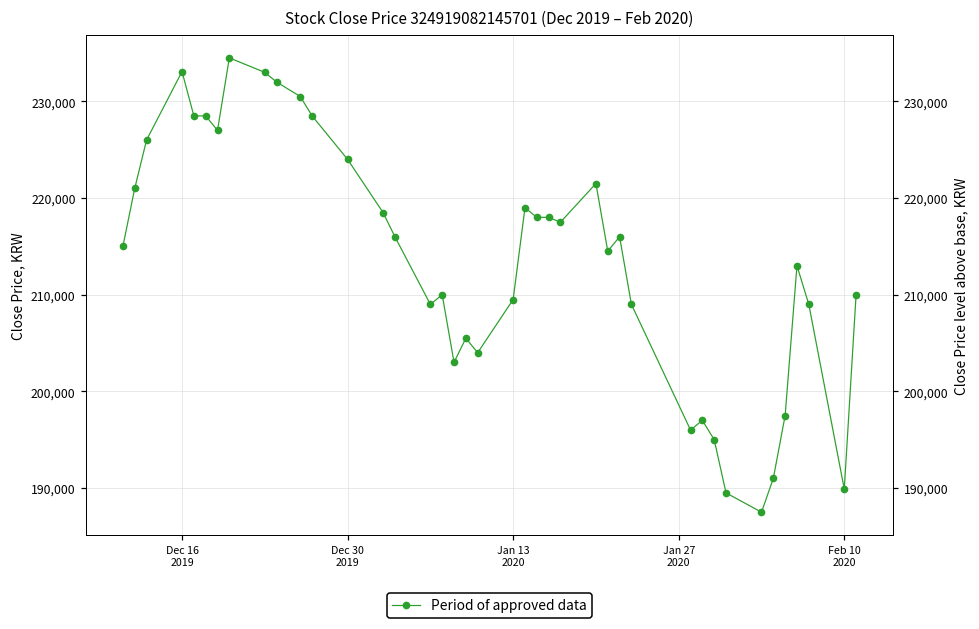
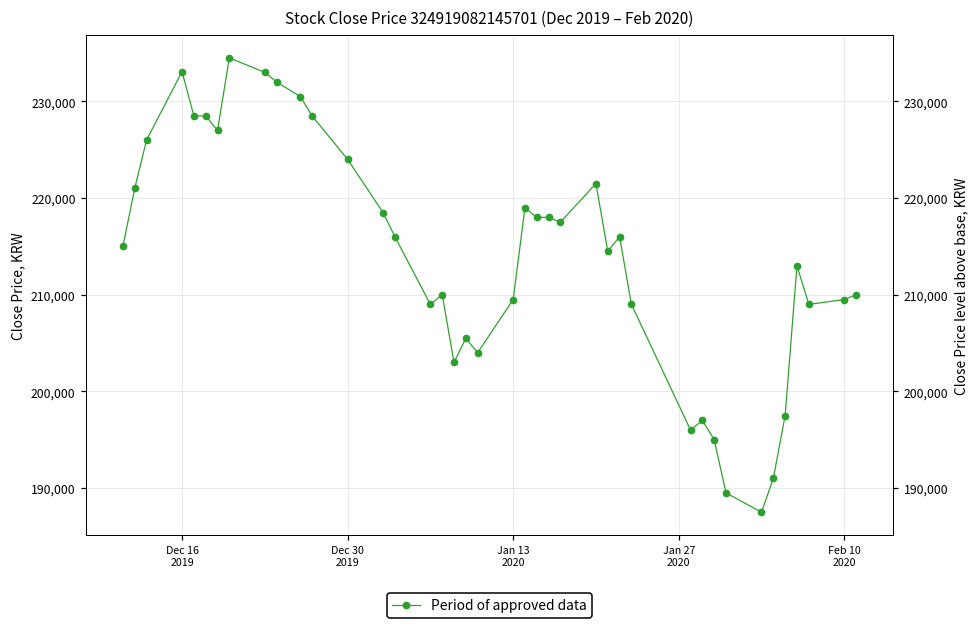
  {
    "Dec 16 2019": "233,000",
    "Dec 30 2019": "224,000",
    "Jan 13 2020": "210,000",
-   "Feb 10 2020": "190,000"
+   "Feb 10 2020": "210,000"
  }
